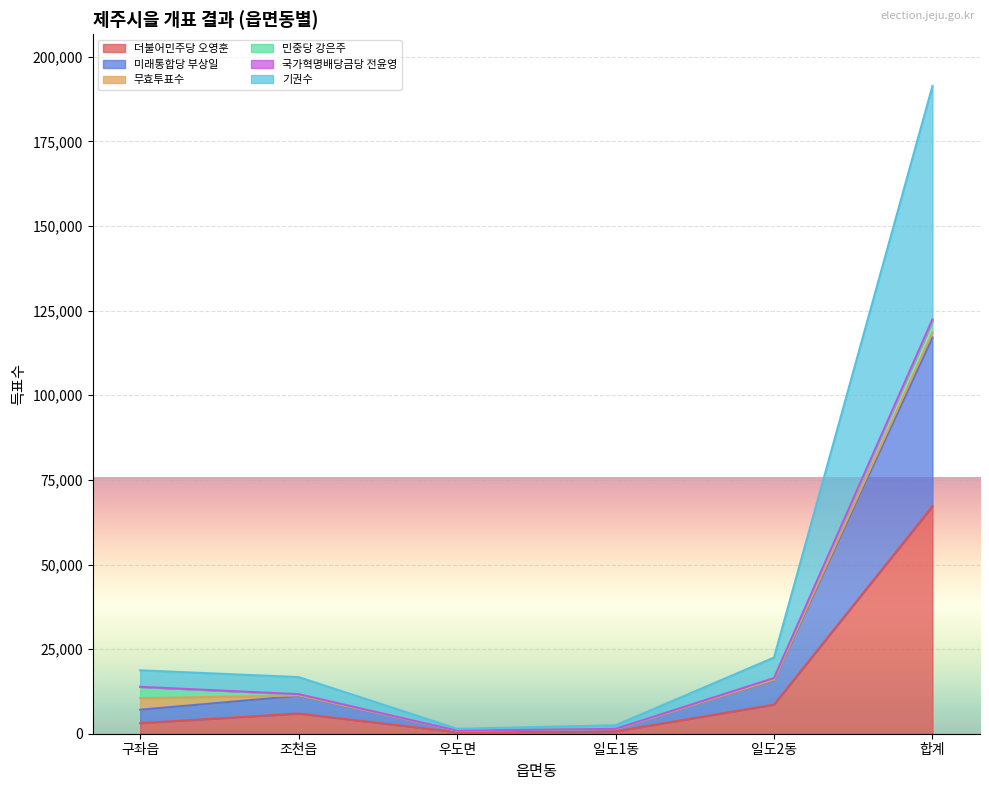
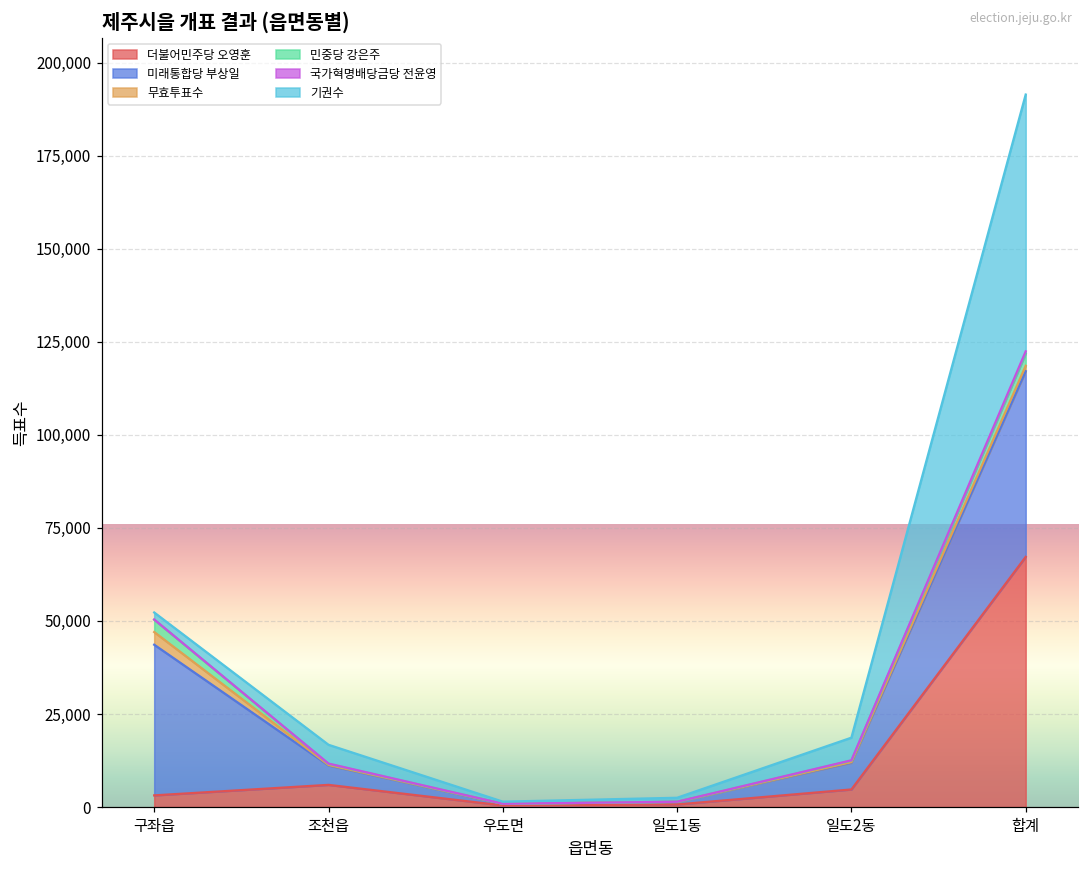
  {
    "더불어민주당 오영훈": {
      "구좌읍": "3,000",
      "조천읍": "6,000",
-     "일도2동": "9,000",
+     "일도2동": "5,000",
      "합계": "67,000"
    },
    "미래통합당 부상일": {
-     "구좌읍": "4,000",
+     "구좌읍": "40,000",
      "합계": "50,000"
    },
    "무효투표수": {
      "구좌읍": "3,000",
      "합계": "1,000"
    },
    "기권수": {
-     "구좌읍": "5,000",
+     "구좌읍": "2,000",
      "조천읍": "5,000",
      "일도1동": "1,000",
      "일도2동": "6,000",
      "합계": "69,000"
    }
  }
